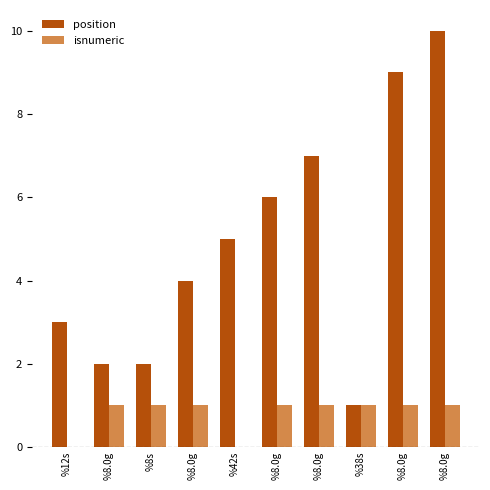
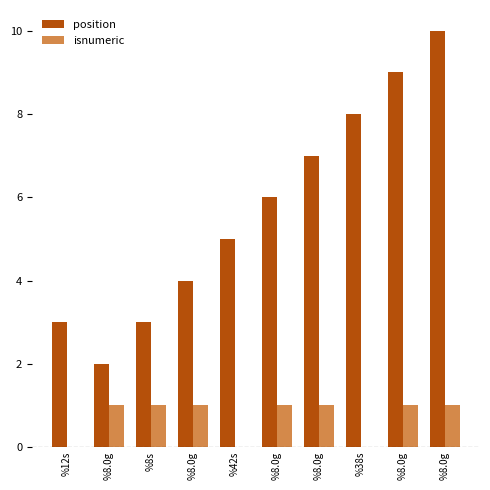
  {
    "position": {
      "%12s": 3,
-     "%8s": 2,
+     "%8s": 3,
      "%42s": 5,
-     "%38s": 1
+     "%38s": 8
    },
    "isnumeric": {
      "%12s": 0,
      "%8s": 1,
      "%42s": 0,
-     "%38s": 1
+     "%38s": 0
    }
  }
